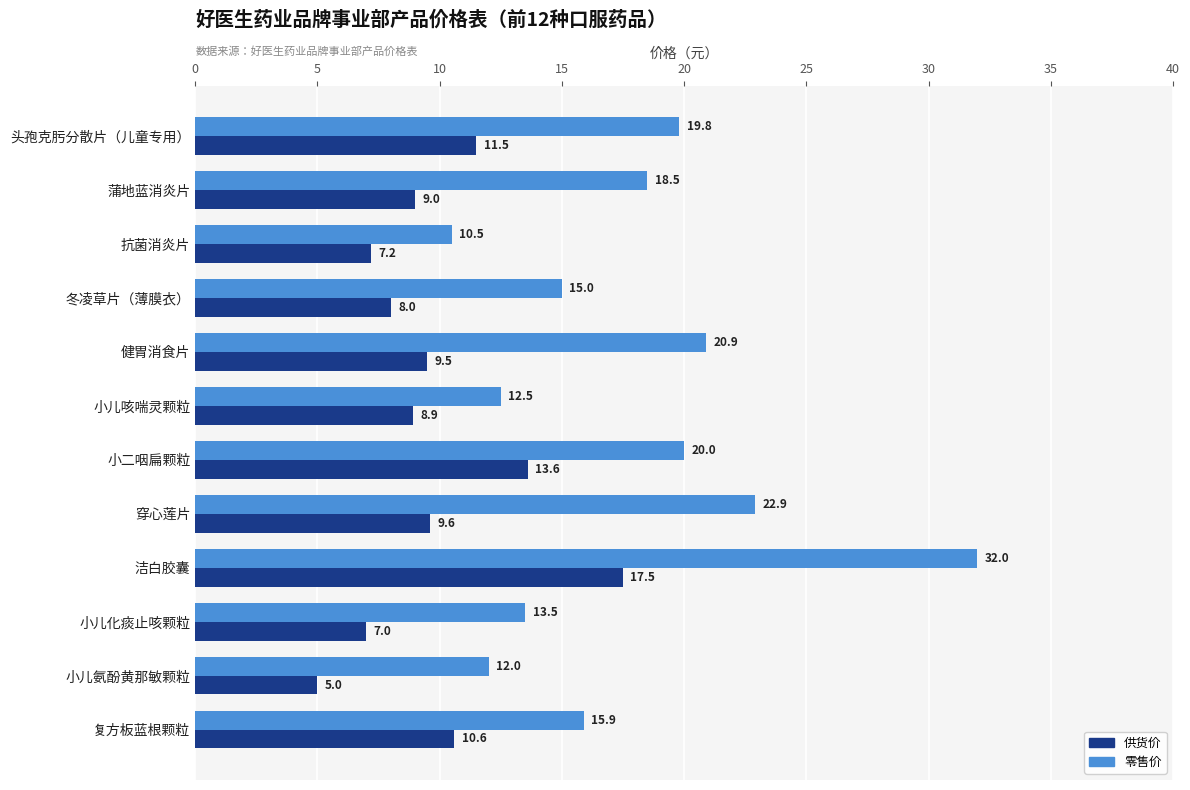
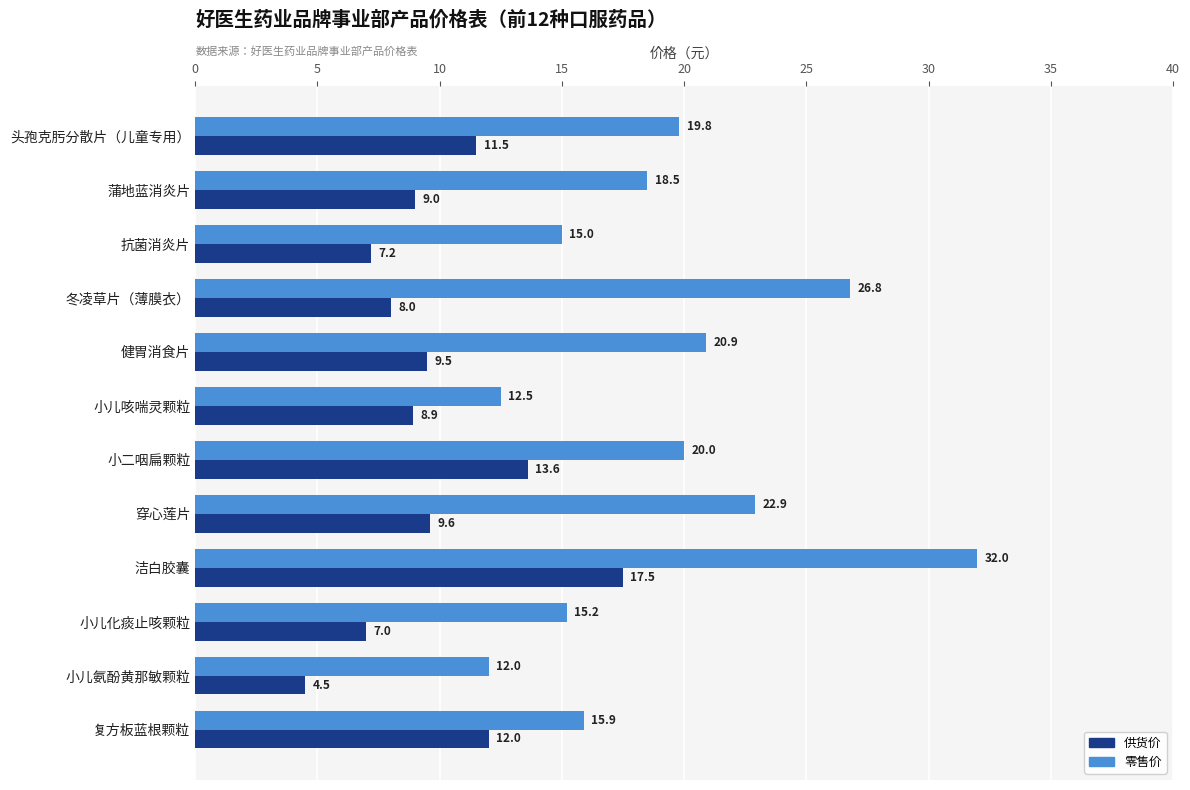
  {
    "供货价": {
      "头孢克肟分散片（儿童专用）": 11.5,
      "蒲地蓝消炎片": 9.0,
      "抗菌消炎片": 7.2,
      "冬凌草片（薄膜衣）": 8.0,
      "健胃消食片": 9.5,
      "小儿咳喘灵颗粒": 8.9,
      "小二咽扁颗粒": 13.6,
      "穿心莲片": 9.6,
      "洁白胶囊": 17.5,
      "小儿化痰止咳颗粒": 7.0,
-     "小儿氨酚黄那敏颗粒": 5.0,
-     "复方板蓝根颗粒": 10.6
+     "小儿氨酚黄那敏颗粒": 4.5,
+     "复方板蓝根颗粒": 12.0
    },
    "零售价": {
      "头孢克肟分散片（儿童专用）": 19.8,
      "蒲地蓝消炎片": 18.5,
-     "抗菌消炎片": 10.5,
-     "冬凌草片（薄膜衣）": 15.0,
+     "抗菌消炎片": 15.0,
+     "冬凌草片（薄膜衣）": 26.8,
      "健胃消食片": 20.9,
      "小儿咳喘灵颗粒": 12.5,
      "小二咽扁颗粒": 20.0,
      "穿心莲片": 22.9,
      "洁白胶囊": 32.0,
-     "小儿化痰止咳颗粒": 13.5,
+     "小儿化痰止咳颗粒": 15.2,
      "小儿氨酚黄那敏颗粒": 12.0,
      "复方板蓝根颗粒": 15.9
    }
  }
